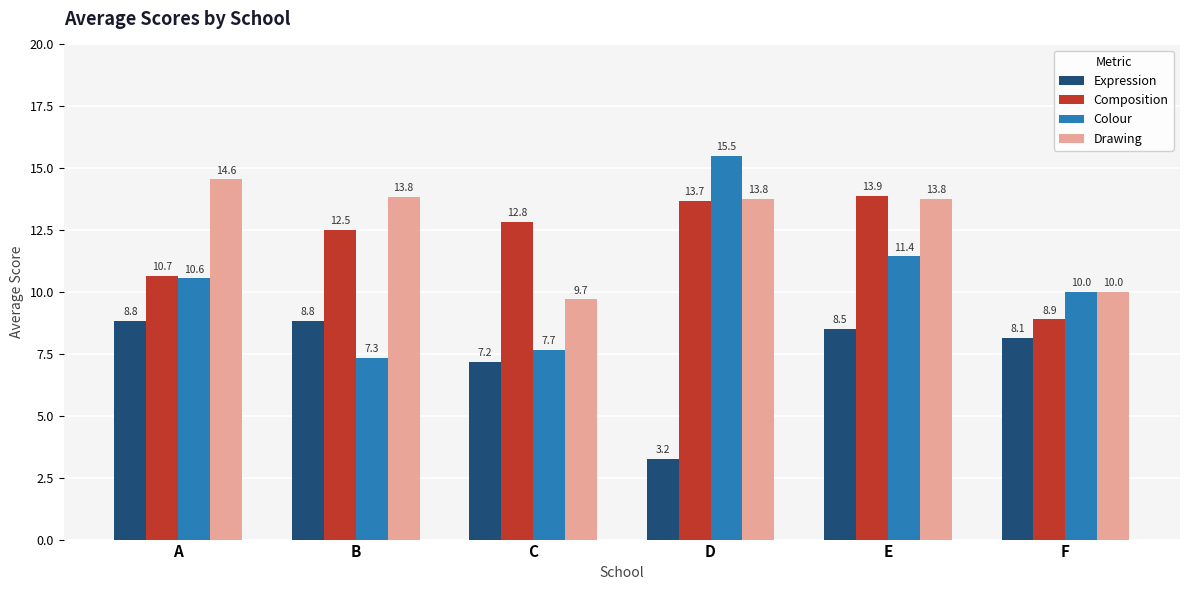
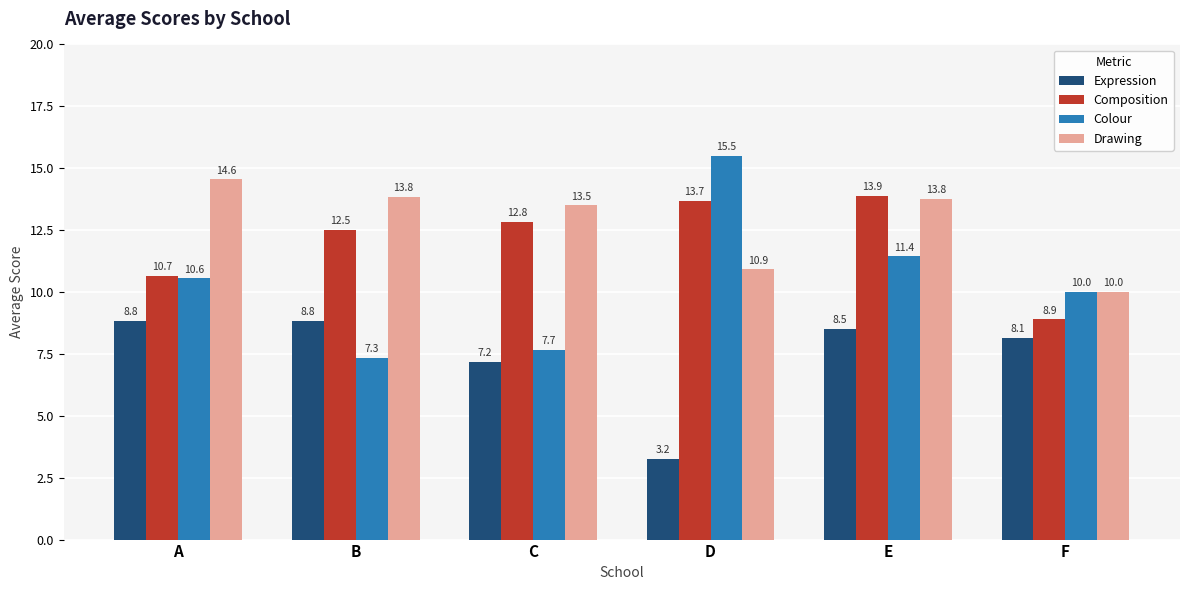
  {
    "Expression": {
      "A": 8.8,
      "B": 8.8,
      "C": 7.2,
      "D": 3.2,
      "E": 8.5,
      "F": 8.1
    },
    "Composition": {
      "A": 10.7,
      "B": 12.5,
      "C": 12.8,
      "D": 13.7,
      "E": 13.9,
      "F": 8.9
    },
    "Colour": {
      "A": 10.6,
      "B": 7.3,
      "C": 7.7,
      "D": 15.5,
      "E": 11.4,
      "F": 10.0
    },
    "Drawing": {
      "A": 14.6,
      "B": 13.8,
-     "C": 9.7,
-     "D": 13.8,
+     "C": 13.5,
+     "D": 10.9,
      "E": 13.8,
      "F": 10.0
    }
  }
